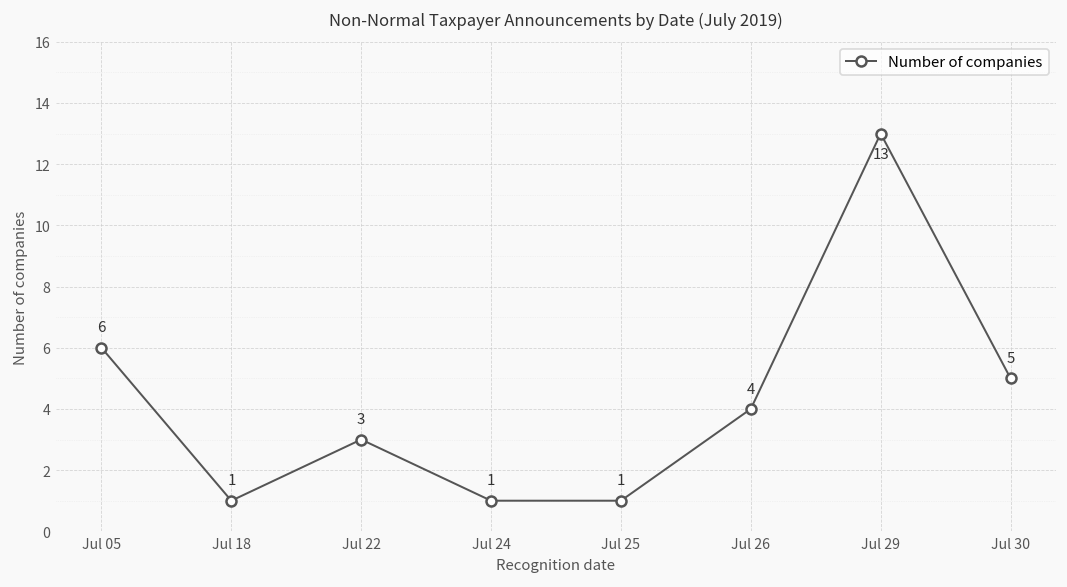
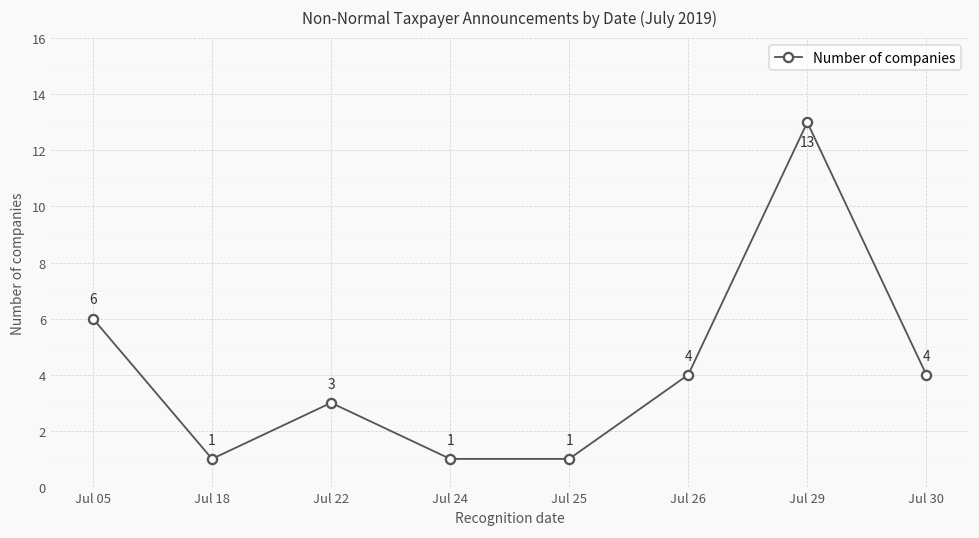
  {
    "Jul 05": 6,
    "Jul 18": 1,
    "Jul 22": 3,
    "Jul 24": 1,
    "Jul 25": 1,
    "Jul 26": 4,
    "Jul 29": 13,
-   "Jul 30": 5
+   "Jul 30": 4
  }
